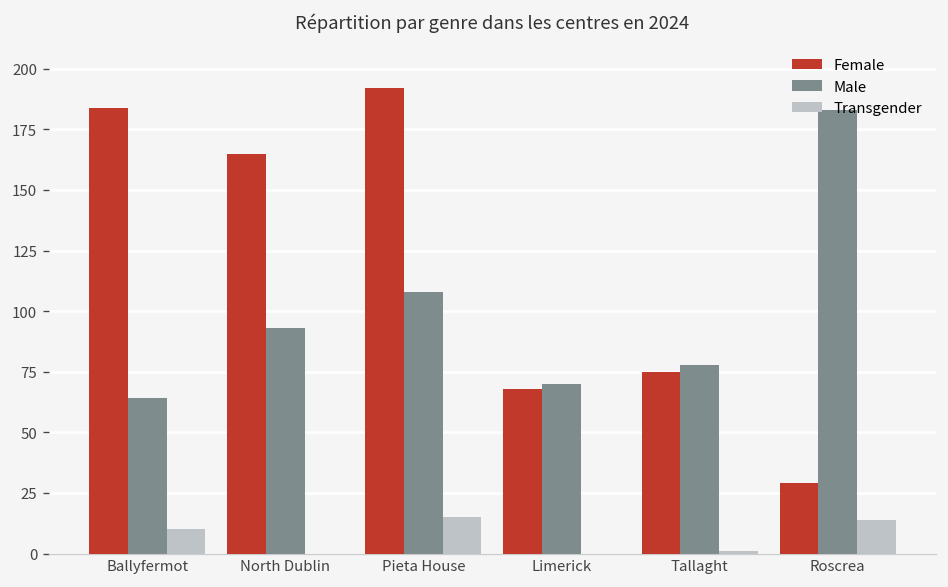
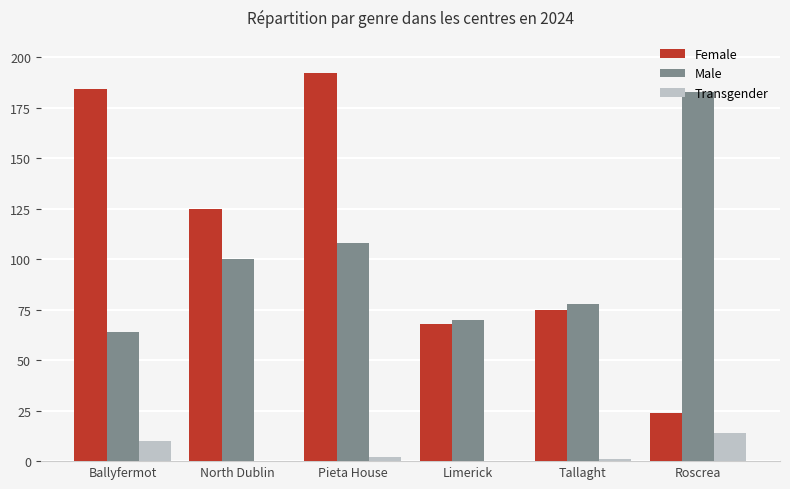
  {
    "Female": {
      "Ballyfermot": 184,
-     "North Dublin": 165,
+     "North Dublin": 125,
      "Pieta House": 192,
      "Limerick": 68,
      "Tallaght": 75,
-     "Roscrea": 29
+     "Roscrea": 24
    },
    "Male": {
      "Ballyfermot": 64,
-     "North Dublin": 93,
+     "North Dublin": 100,
      "Pieta House": 108,
      "Limerick": 70,
      "Tallaght": 78,
      "Roscrea": 183
    },
    "Transgender": {
      "Ballyfermot": 10,
      "North Dublin": 0,
-     "Pieta House": 15,
+     "Pieta House": 2,
      "Limerick": 0,
      "Roscrea": 14
    }
  }
